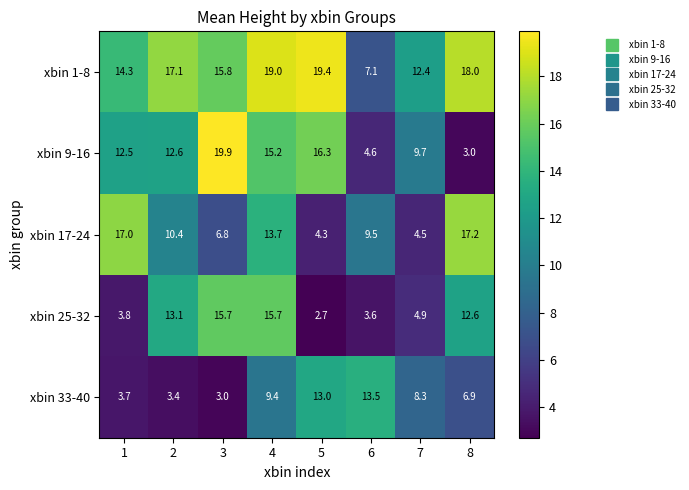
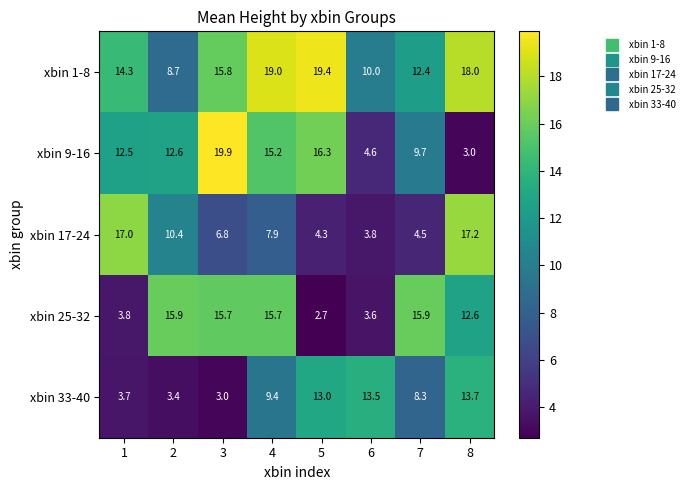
  {
    "xbin 1-8": {
      "1": 14.3,
-     "2": 17.1,
+     "2": 8.7,
      "3": 15.8,
      "4": 19.0,
      "5": 19.4,
-     "6": 7.1,
+     "6": 10.0,
      "7": 12.4,
      "8": 18.0
    },
    "xbin 9-16": {
      "1": 12.5,
      "2": 12.6,
      "3": 19.9,
      "4": 15.2,
      "5": 16.3,
      "6": 4.6,
      "7": 9.7,
      "8": 3.0
    },
    "xbin 17-24": {
      "1": 17.0,
      "2": 10.4,
      "3": 6.8,
-     "4": 13.7,
+     "4": 7.9,
      "5": 4.3,
-     "6": 9.5,
+     "6": 3.8,
      "7": 4.5,
      "8": 17.2
    },
    "xbin 25-32": {
      "1": 3.8,
-     "2": 13.1,
+     "2": 15.9,
      "3": 15.7,
      "4": 15.7,
      "5": 2.7,
      "6": 3.6,
-     "7": 4.9,
+     "7": 15.9,
      "8": 12.6
    },
    "xbin 33-40": {
      "1": 3.7,
      "2": 3.4,
      "3": 3.0,
      "4": 9.4,
      "5": 13.0,
      "6": 13.5,
      "7": 8.3,
-     "8": 6.9
+     "8": 13.7
    }
  }
